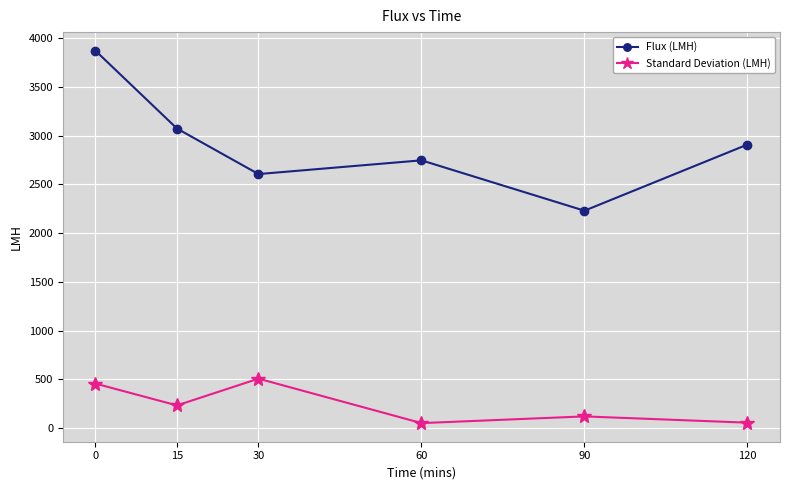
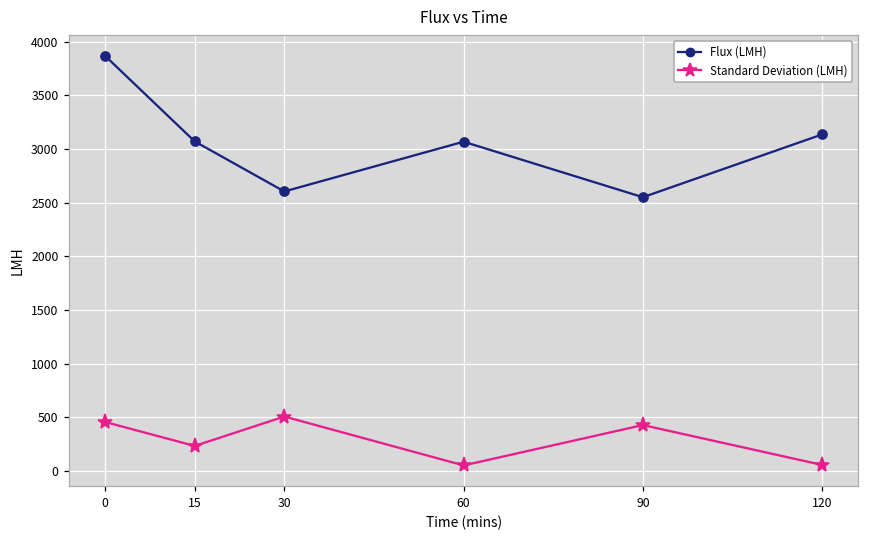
  {
    "Flux (LMH)": {
      "0": 3900,
      "15": 3100,
      "30": 2600,
-     "60": 2700,
-     "90": 2200,
-     "120": 2900
+     "60": 3100,
+     "90": 2600,
+     "120": 3100
    },
    "Standard Deviation (LMH)": {
      "0": 500,
      "15": 200,
      "30": 500,
      "60": 100,
-     "90": 100,
+     "90": 400,
      "120": 100
    }
  }
